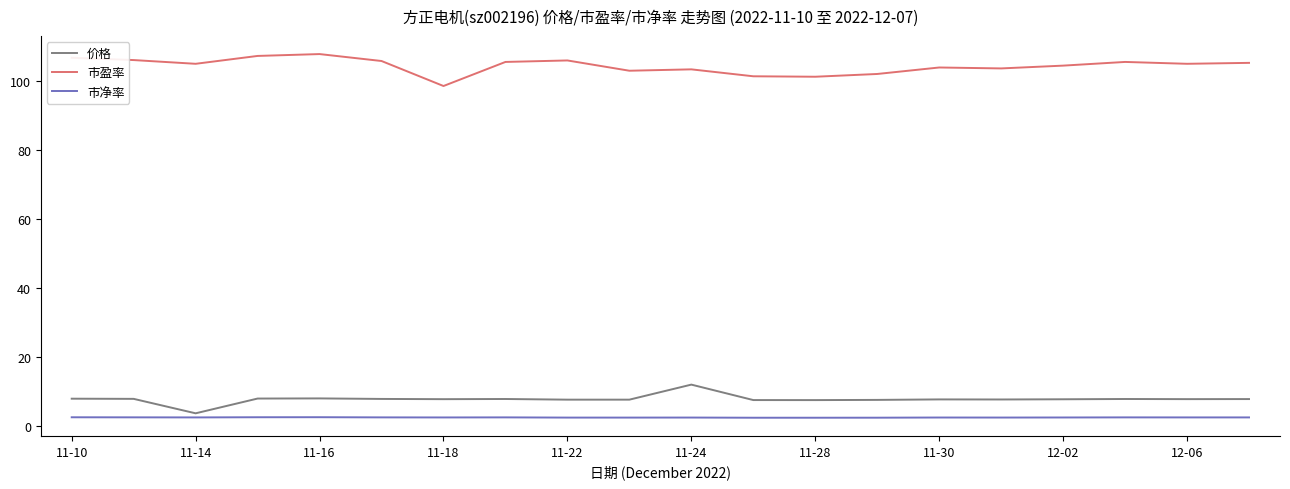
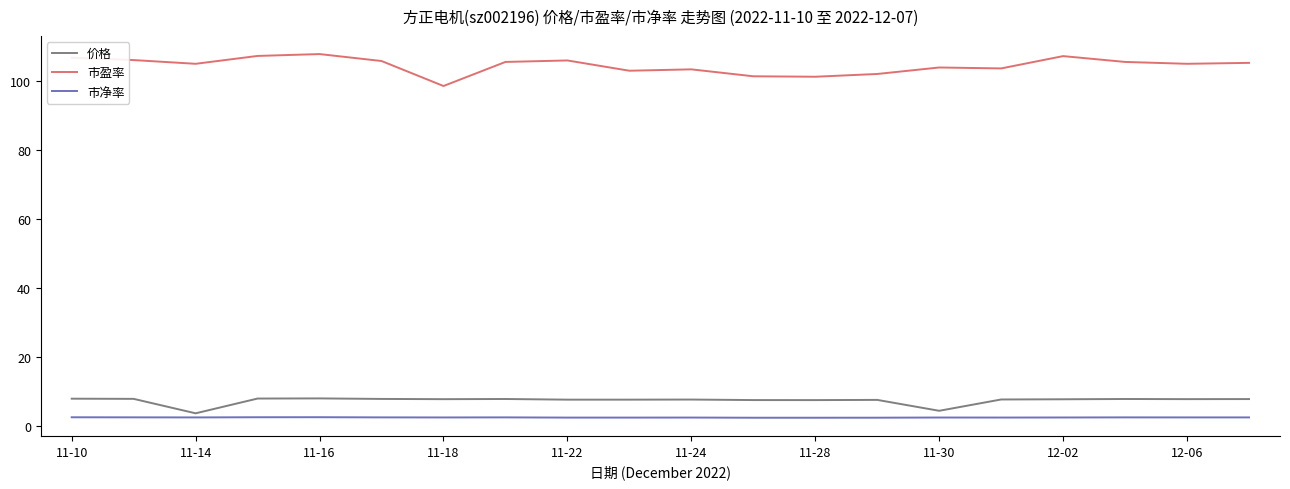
  {
    "价格": {
      "11-10": 8,
      "11-14": 4,
      "11-16": 8,
      "11-18": 8,
      "11-22": 8,
-     "11-24": 12,
+     "11-24": 8,
      "11-28": 8,
-     "11-30": 8,
+     "11-30": 4,
      "12-02": 8,
      "12-06": 8
    },
    "市盈率": {
      "11-14": 105,
      "11-16": 108,
      "11-18": 99,
      "11-22": 106,
      "11-24": 103,
      "11-28": 101,
      "11-30": 104,
-     "12-02": 105,
+     "12-02": 107,
      "12-06": 105
    },
    "市净率": {
      "11-10": 3,
      "11-14": 3,
      "11-16": 3,
      "11-18": 3,
      "11-22": 2,
      "11-24": 2,
      "11-28": 2,
      "11-30": 3,
      "12-02": 3,
      "12-06": 3
    }
  }
